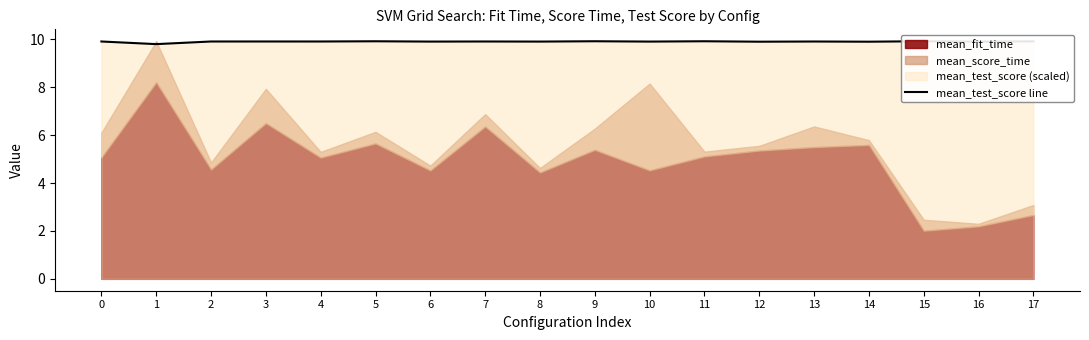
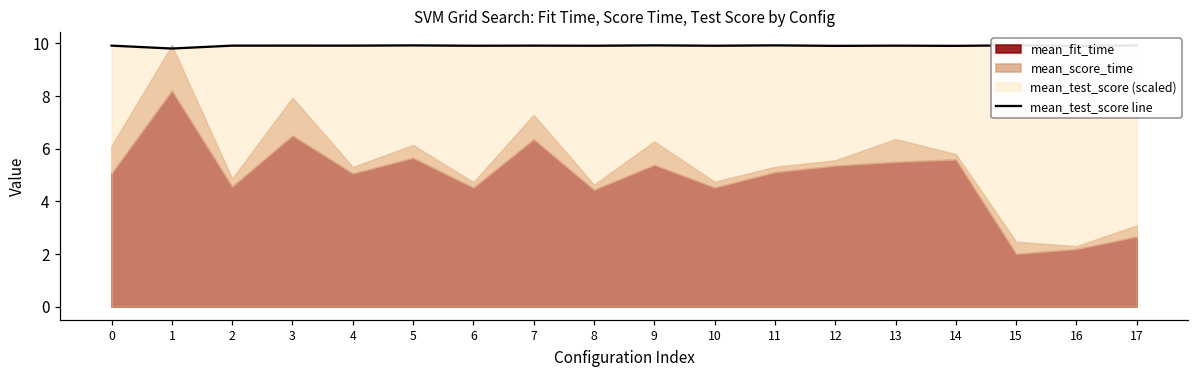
  {
    "mean_fit_time": {
      "0": 5.1,
      "1": 8.2,
      "2": 4.6,
      "3": 6.5,
      "4": 5.1,
      "5": 5.7,
      "6": 4.5,
      "7": 6.4,
      "8": 4.4,
      "9": 5.4,
      "10": 4.5,
      "11": 5.1,
      "12": 5.4,
      "13": 5.5,
      "14": 5.6,
      "15": 2.0,
      "17": 2.7
    },
    "mean_score_time": {
      "0": 1.0,
      "1": 1.7,
      "2": 0.3,
      "3": 1.4,
      "4": 0.2,
      "5": 0.5,
      "6": 0.2,
-     "7": 0.5,
+     "7": 0.9,
      "8": 0.2,
      "9": 0.9,
-     "10": 3.6,
+     "10": 0.2,
      "11": 0.2,
      "12": 0.2,
      "13": 0.9,
      "14": 0.2,
      "15": 0.5,
      "17": 0.4
    },
    "mean_test_score (scaled)": {
      "0": 9.9,
      "1": 9.8,
      "2": 9.9,
      "3": 9.9,
      "4": 9.9,
      "5": 9.9,
      "6": 9.9,
      "7": 9.9,
      "8": 9.9,
      "9": 9.9,
      "10": 9.9,
      "11": 9.9,
      "12": 9.9,
      "13": 9.9,
      "14": 9.9
    }
  }
